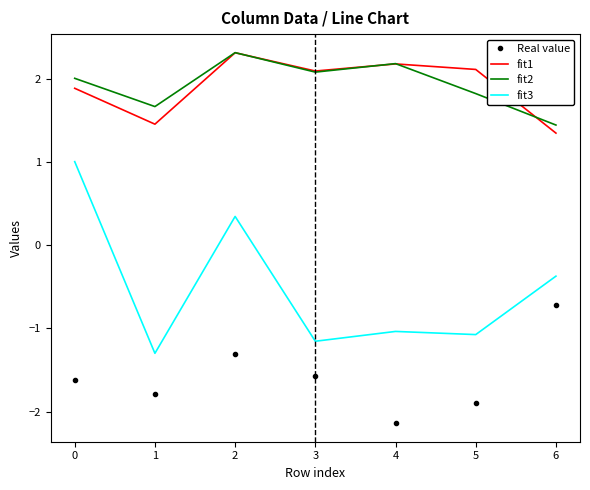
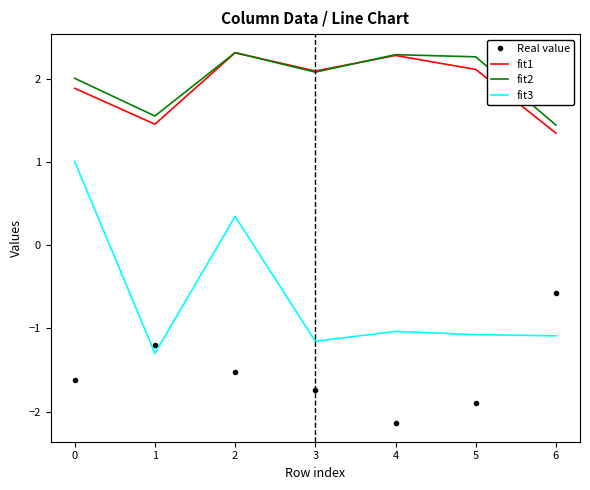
  {
    "Real value": {
      "0": -1.6,
-     "1": -1.8,
-     "2": -1.3,
-     "3": -1.6,
+     "1": -1.2,
+     "2": -1.5,
+     "3": -1.7,
      "4": -2.1,
      "5": -1.9,
-     "6": -0.7
+     "6": -0.6
    },
    "fit1": {
      "0": 1.9,
      "1": 1.5,
-     "4": 2.2,
+     "4": 2.3,
      "5": 2.1,
      "6": 1.3
    },
    "fit2": {
      "0": 2.0,
-     "1": 1.7,
-     "4": 2.2,
-     "5": 1.8,
+     "1": 1.6,
+     "4": 2.3,
+     "5": 2.3,
      "6": 1.4
    },
    "fit3": {
      "0": 1.0,
      "1": -1.3,
      "2": 0.3,
      "3": -1.2,
      "4": -1.0,
      "5": -1.1,
-     "6": -0.4
+     "6": -1.1
    }
  }
